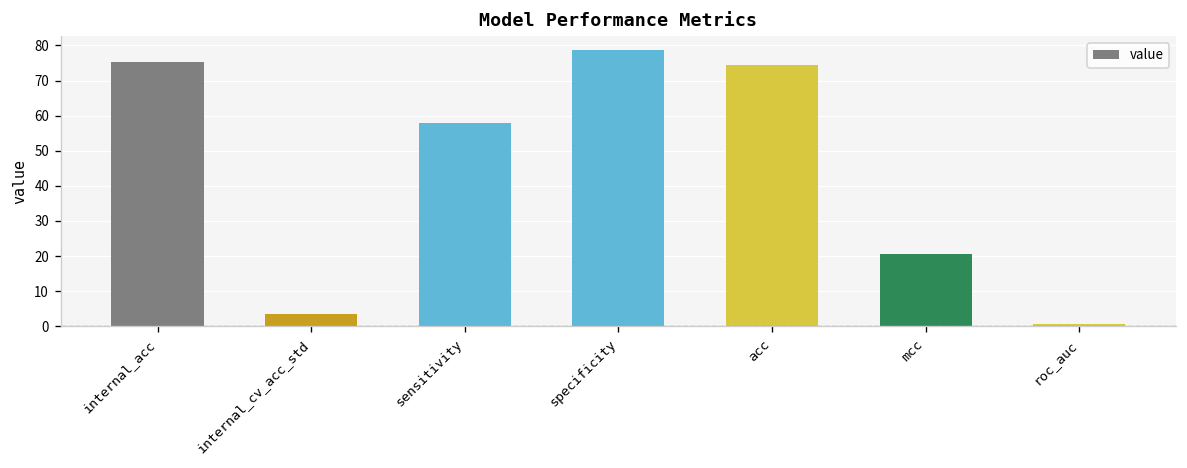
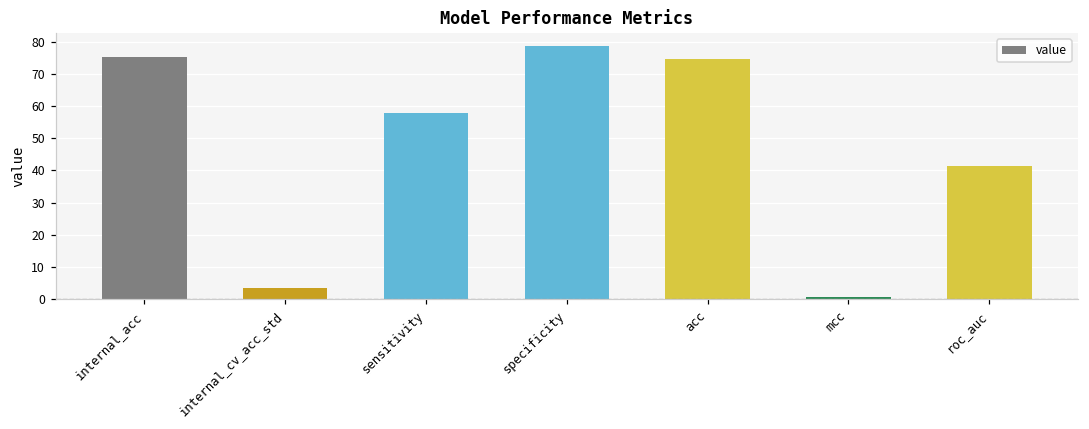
  {
    "internal_acc": 75,
    "internal_cv_acc_std": 4,
    "sensitivity": 58,
    "specificity": 79,
    "acc": 75,
-   "mcc": 21,
-   "roc_auc": 1
+   "mcc": 0,
+   "roc_auc": 42
  }
